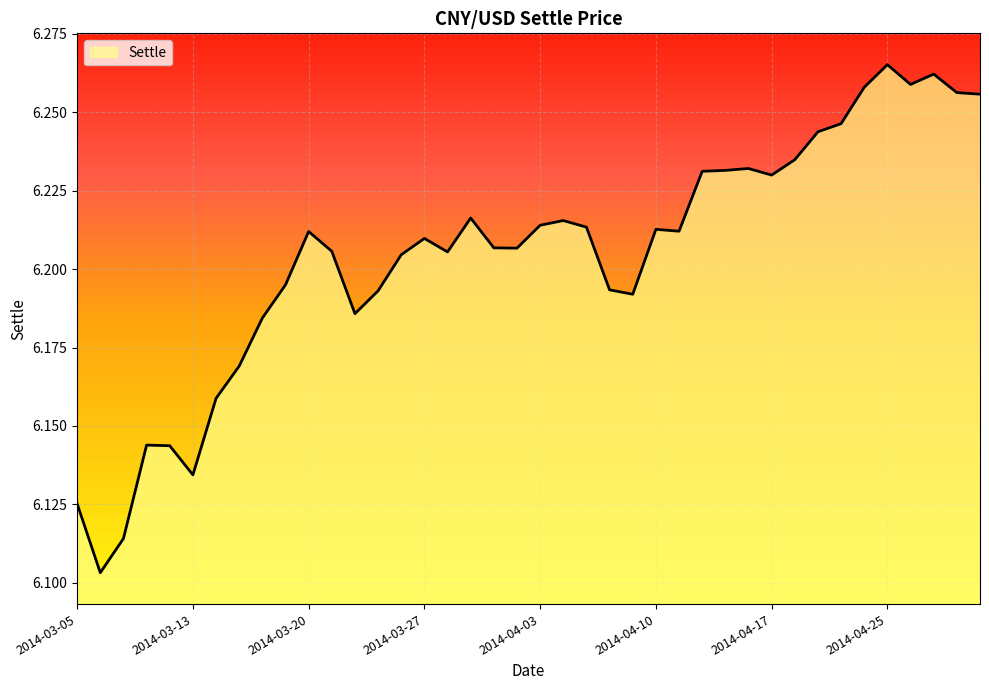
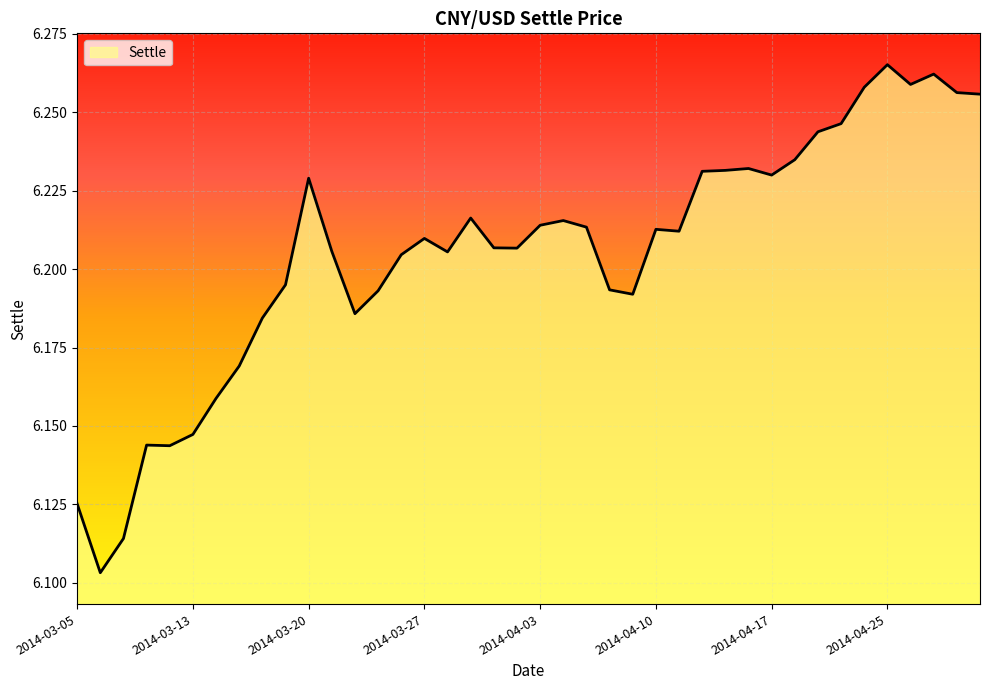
  {
    "2014-03-05": 6.125,
-   "2014-03-13": 6.134,
-   "2014-03-20": 6.212,
+   "2014-03-13": 6.147,
+   "2014-03-20": 6.229,
    "2014-03-27": 6.210,
    "2014-04-03": 6.214,
    "2014-04-10": 6.213,
    "2014-04-17": 6.230,
    "2014-04-25": 6.265
  }
